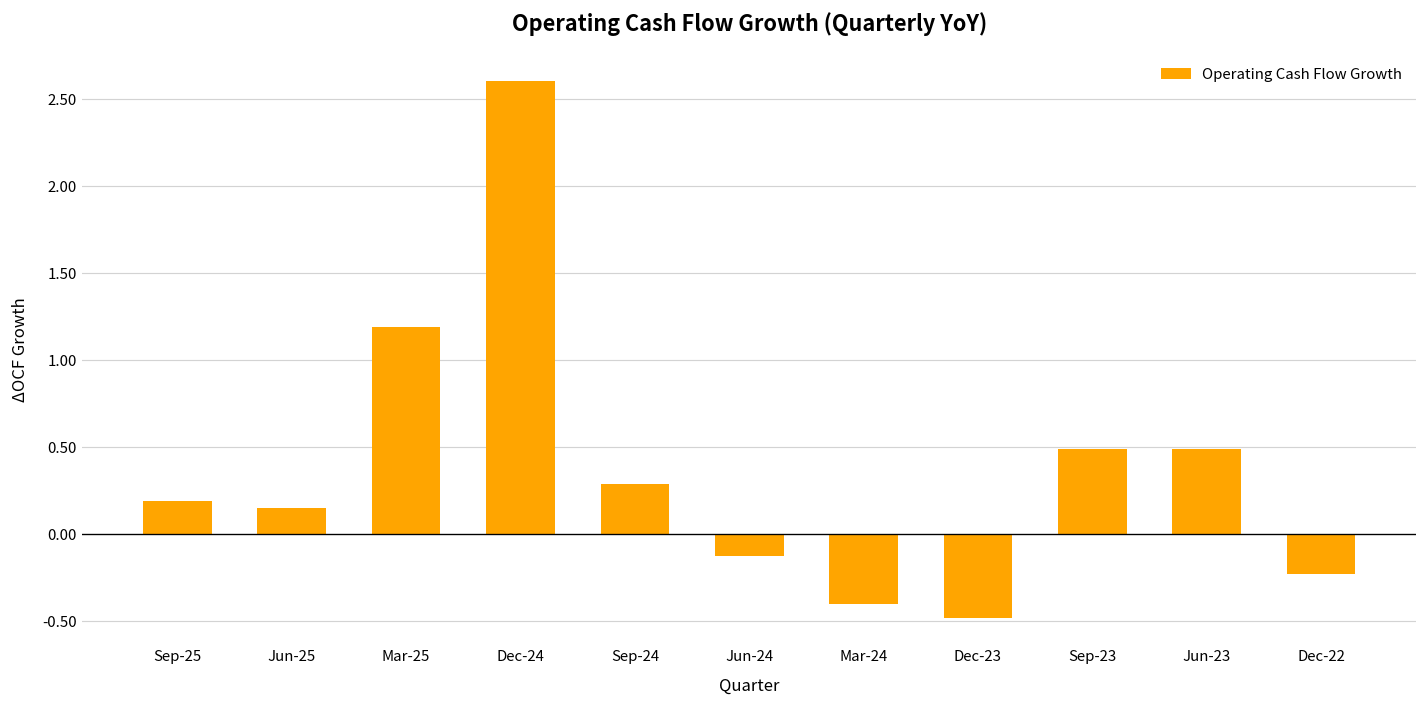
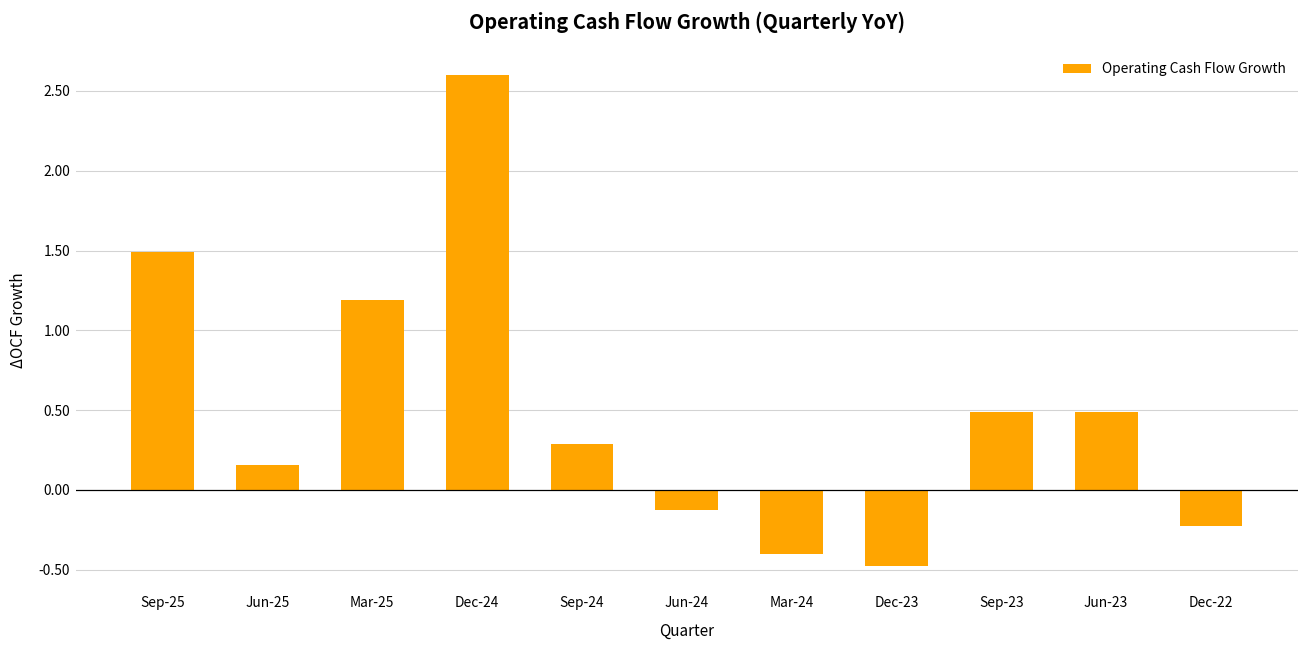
  {
-   "Sep-25": 0.19,
+   "Sep-25": 1.49,
    "Jun-25": 0.15,
    "Mar-25": 1.19,
    "Dec-24": 2.60,
    "Sep-24": 0.29,
    "Jun-24": -0.12,
    "Mar-24": -0.40,
    "Dec-23": -0.48,
    "Sep-23": 0.49,
    "Jun-23": 0.49,
    "Dec-22": -0.23
  }
